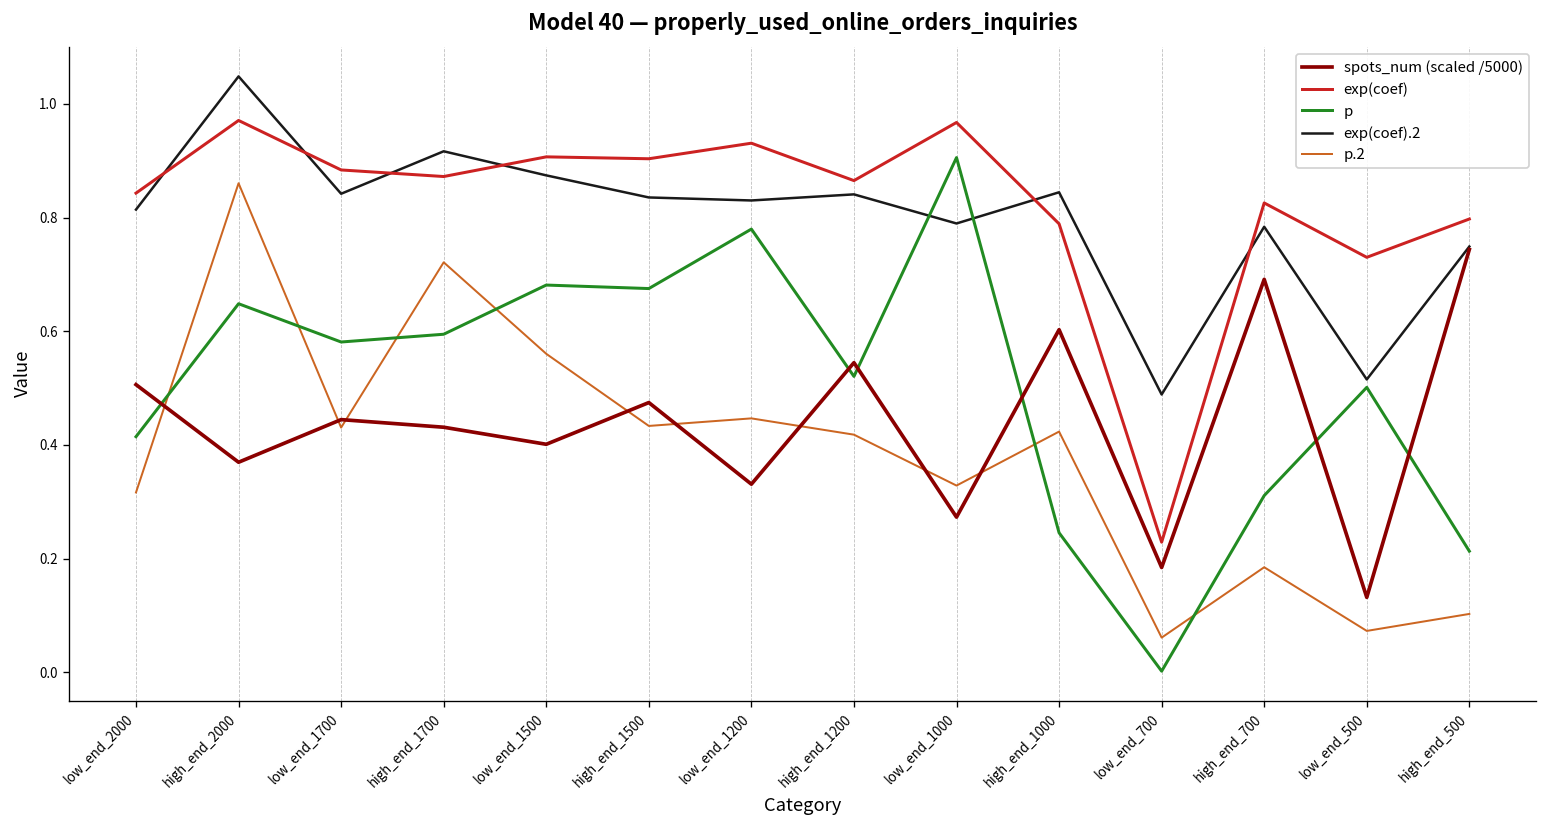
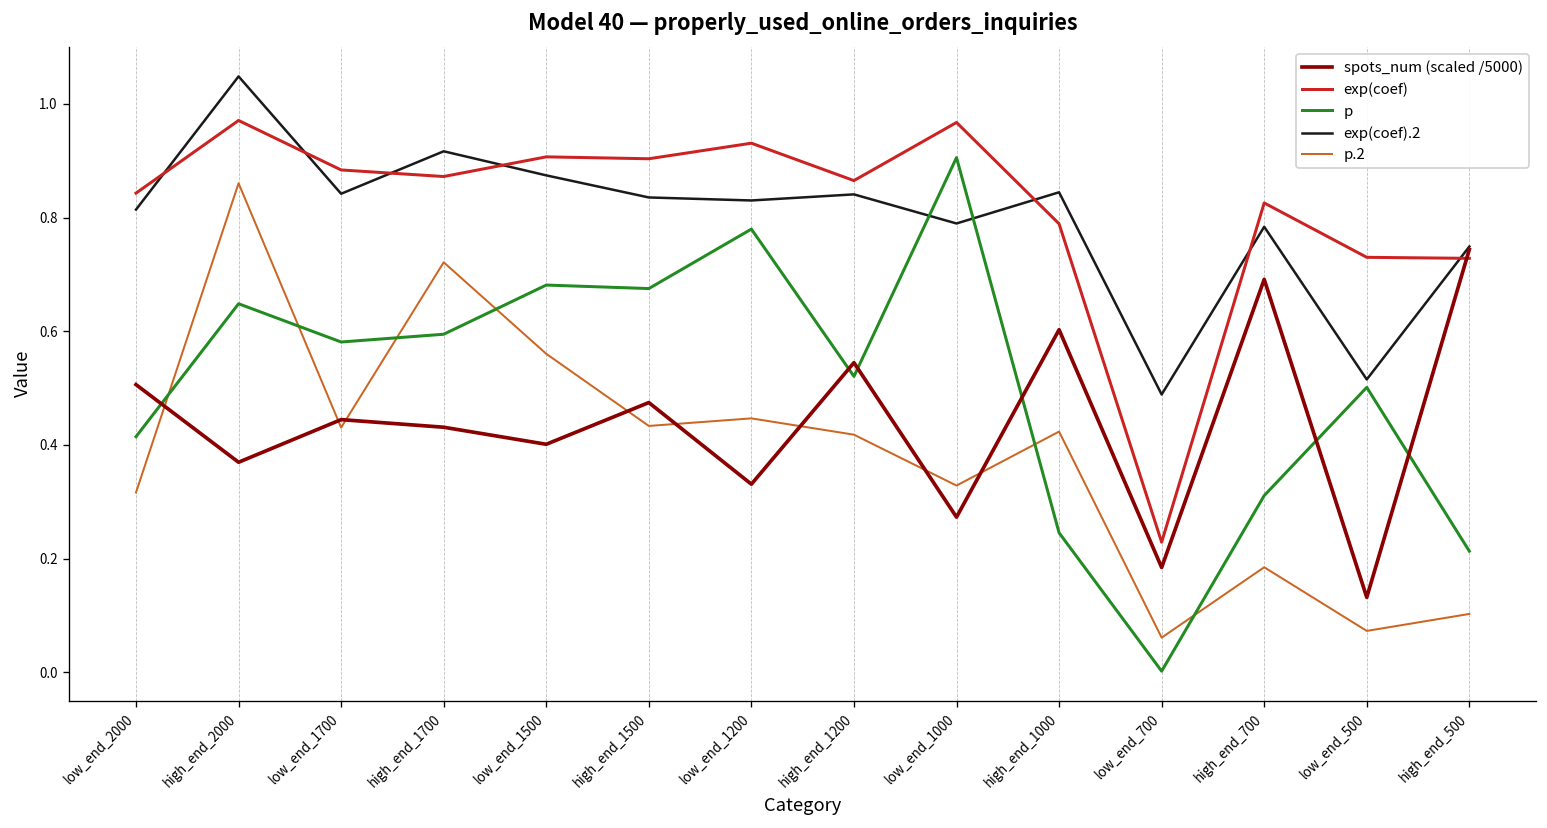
  {
    "spots_num (scaled /5000)": {
      "low_end_2000": 0.51,
      "high_end_2000": 0.37,
      "low_end_1700": 0.44,
      "high_end_1700": 0.43,
      "low_end_1500": 0.40,
      "high_end_1500": 0.47,
      "low_end_1200": 0.33,
      "high_end_1200": 0.54,
      "low_end_1000": 0.27,
      "high_end_1000": 0.60,
      "low_end_700": 0.18,
      "high_end_700": 0.69,
      "low_end_500": 0.13
    },
    "exp(coef)": {
      "low_end_2000": 0.84,
      "high_end_2000": 0.97,
      "low_end_1700": 0.88,
      "high_end_1700": 0.87,
      "low_end_1500": 0.91,
      "high_end_1500": 0.90,
      "low_end_1200": 0.93,
      "high_end_1200": 0.87,
      "low_end_1000": 0.97,
      "high_end_1000": 0.79,
      "low_end_700": 0.23,
      "high_end_700": 0.83,
      "low_end_500": 0.73,
-     "high_end_500": 0.80
+     "high_end_500": 0.73
    },
    "p": {
      "low_end_2000": 0.41,
      "high_end_2000": 0.65,
      "low_end_1700": 0.58,
      "high_end_1700": 0.59,
      "low_end_1500": 0.68,
      "high_end_1500": 0.68,
      "low_end_1200": 0.78,
      "high_end_1200": 0.52,
      "low_end_1000": 0.91,
      "high_end_1000": 0.25,
      "low_end_700": 0.00,
      "high_end_700": 0.31,
      "low_end_500": 0.50,
      "high_end_500": 0.21
    },
    "exp(coef).2": {
      "low_end_2000": 0.81,
      "high_end_2000": 1.05,
      "low_end_1700": 0.84,
      "high_end_1700": 0.92,
      "low_end_1500": 0.87,
      "high_end_1500": 0.84,
      "low_end_1200": 0.83,
      "high_end_1200": 0.84,
      "low_end_1000": 0.79,
      "high_end_1000": 0.84,
      "low_end_700": 0.49,
      "high_end_700": 0.78,
      "low_end_500": 0.52
    },
    "p.2": {
      "low_end_2000": 0.32,
      "high_end_2000": 0.86,
      "low_end_1700": 0.43,
      "high_end_1700": 0.72,
      "low_end_1500": 0.56,
      "high_end_1500": 0.43,
      "low_end_1200": 0.45,
      "high_end_1200": 0.42,
      "low_end_1000": 0.33,
      "high_end_1000": 0.42,
      "low_end_700": 0.06,
      "high_end_700": 0.18,
      "low_end_500": 0.07,
      "high_end_500": 0.10
    }
  }
